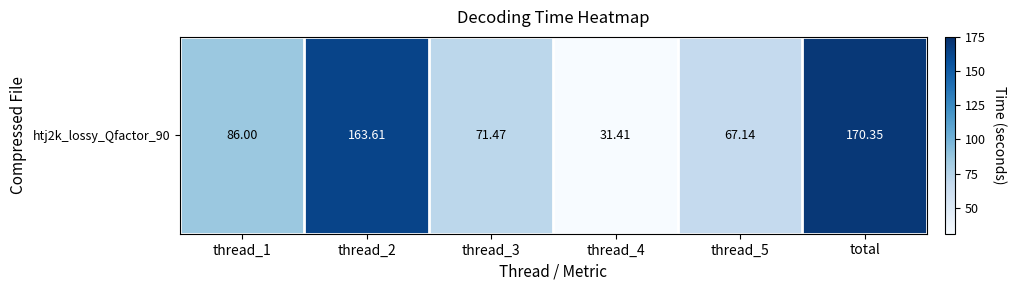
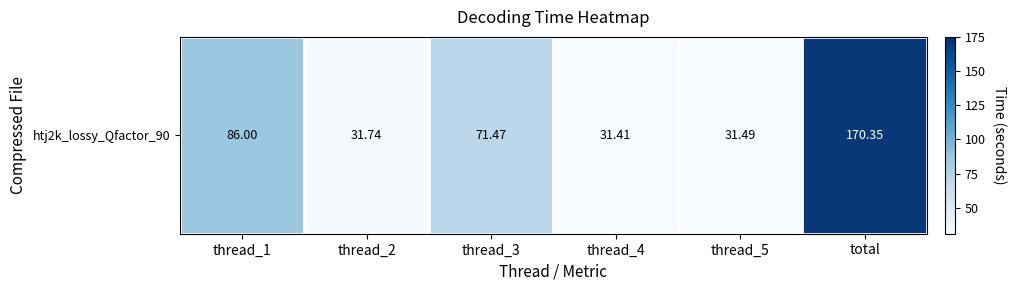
  {
    "htj2k_lossy_Qfactor_90": {
      "thread_1": 86.00,
-     "thread_2": 163.61,
+     "thread_2": 31.74,
      "thread_3": 71.47,
      "thread_4": 31.41,
-     "thread_5": 67.14,
+     "thread_5": 31.49,
      "total": 170.35
    }
  }
